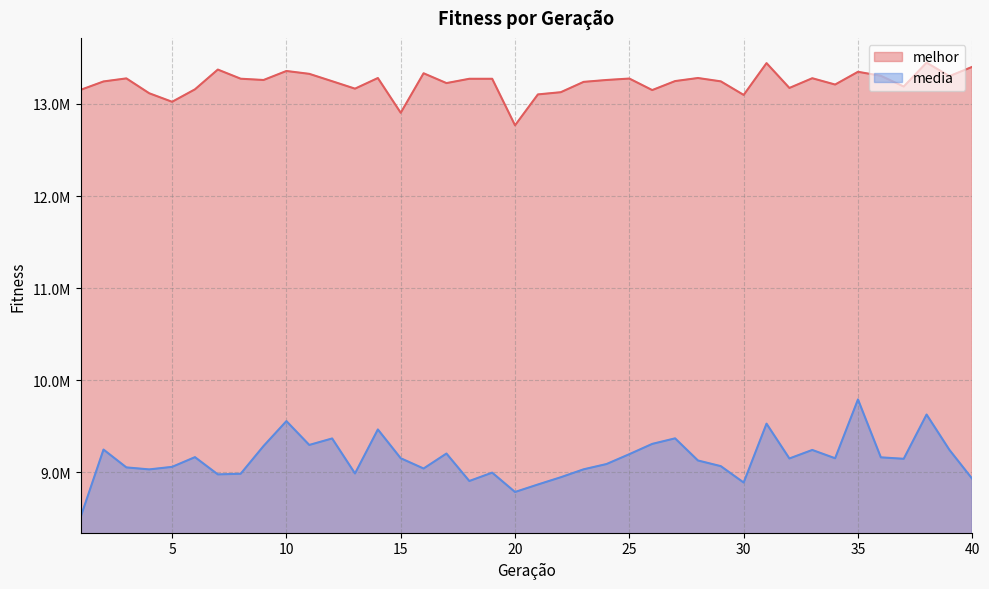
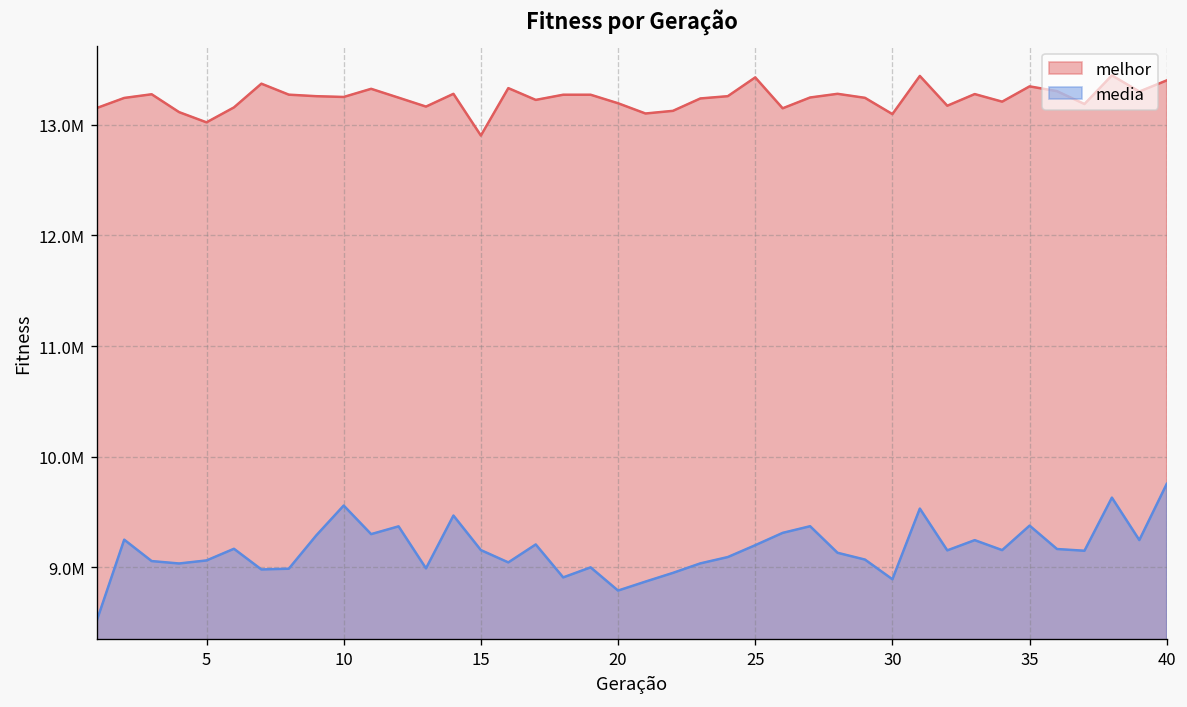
  {
    "melhor": {
      "5": 13000000,
-     "10": 13400000,
+     "10": 13300000,
      "15": 12900000,
-     "20": 12800000,
-     "25": 13300000,
+     "20": 13200000,
+     "25": 13400000,
      "30": 13100000,
      "35": 13300000,
      "40": 13400000
    },
    "media": {
      "5": 9100000,
      "10": 9600000,
      "15": 9200000,
      "20": 8800000,
      "25": 9200000,
      "30": 8900000,
-     "35": 9800000,
-     "40": 8900000
+     "35": 9400000,
+     "40": 9800000
    }
  }
